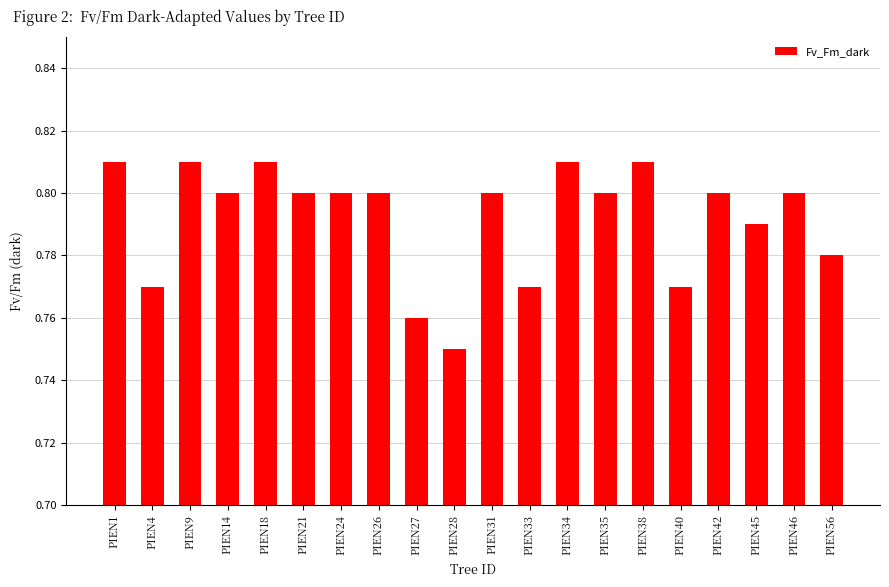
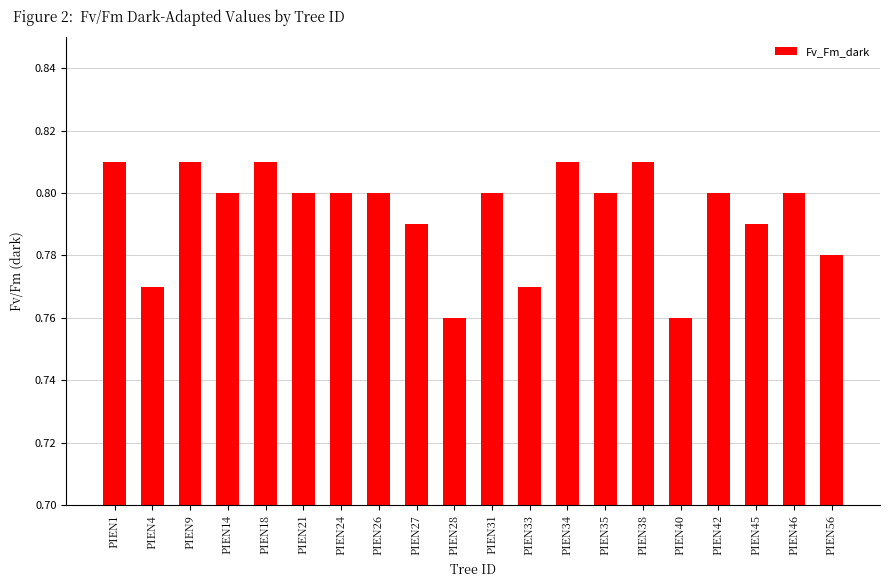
  {
    "PIEN1": 0.81,
    "PIEN4": 0.77,
    "PIEN9": 0.81,
    "PIEN14": 0.80,
    "PIEN18": 0.81,
    "PIEN21": 0.80,
    "PIEN24": 0.80,
    "PIEN26": 0.80,
-   "PIEN27": 0.76,
-   "PIEN28": 0.75,
+   "PIEN27": 0.79,
+   "PIEN28": 0.76,
    "PIEN31": 0.80,
    "PIEN33": 0.77,
    "PIEN34": 0.81,
    "PIEN35": 0.80,
    "PIEN38": 0.81,
-   "PIEN40": 0.77,
+   "PIEN40": 0.76,
    "PIEN42": 0.80,
    "PIEN45": 0.79,
    "PIEN46": 0.80,
    "PIEN56": 0.78
  }
